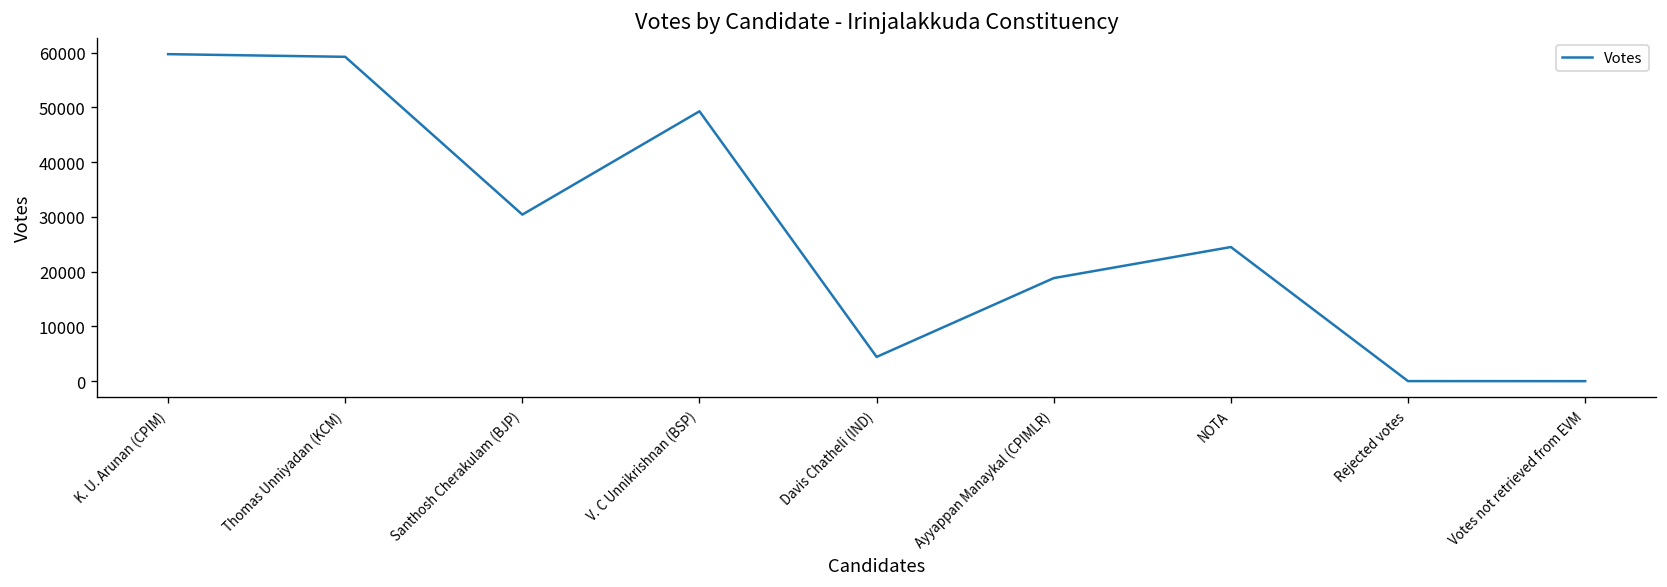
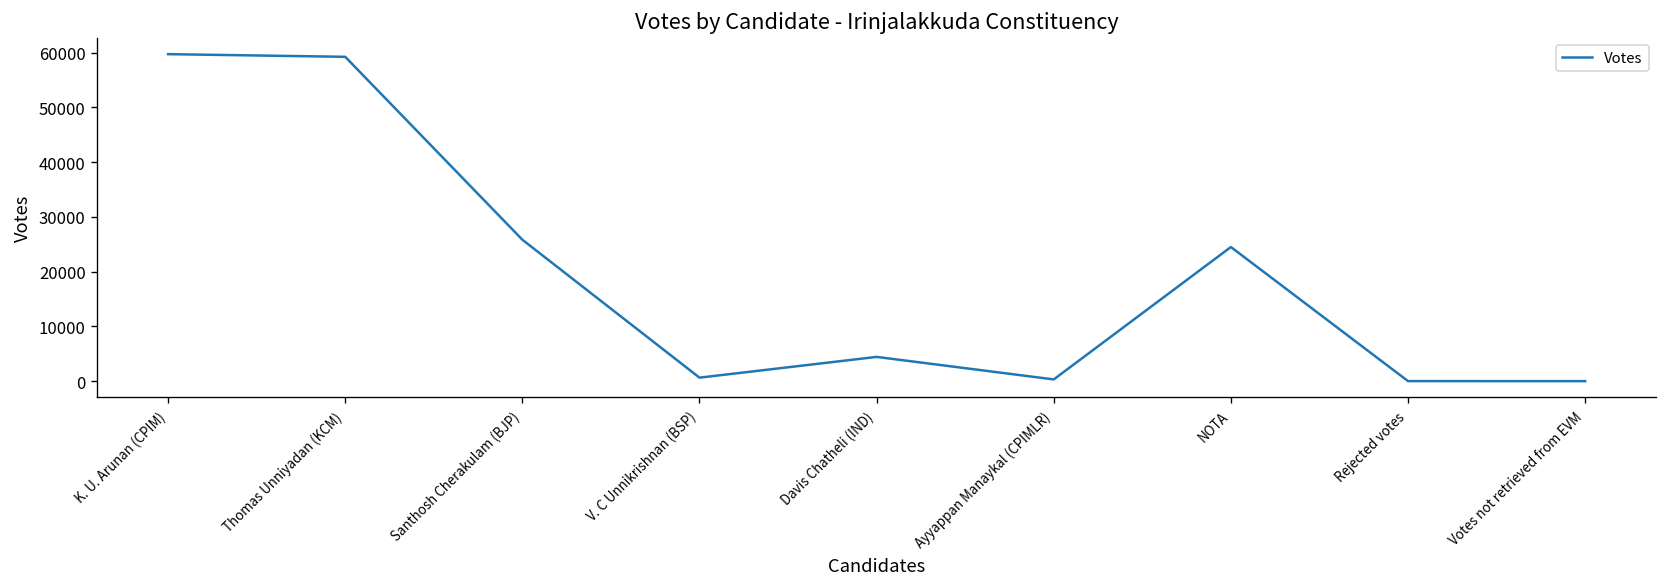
  {
    "K. U. Arunan (CPIM)": 60000,
    "Thomas Unniyadan (KCM)": 59000,
-   "Santhosh Cherakulam (BJP)": 30000,
-   "V. C Unnikrishnan (BSP)": 49000,
+   "Santhosh Cherakulam (BJP)": 26000,
+   "V. C Unnikrishnan (BSP)": 1000,
    "Davis Chatheli (IND)": 4000,
-   "Ayyappan Manaykal (CPIMLR)": 19000,
+   "Ayyappan Manaykal (CPIMLR)": 0,
    "NOTA": 24000,
    "Rejected votes": 0,
    "Votes not retrieved from EVM": 0
  }
